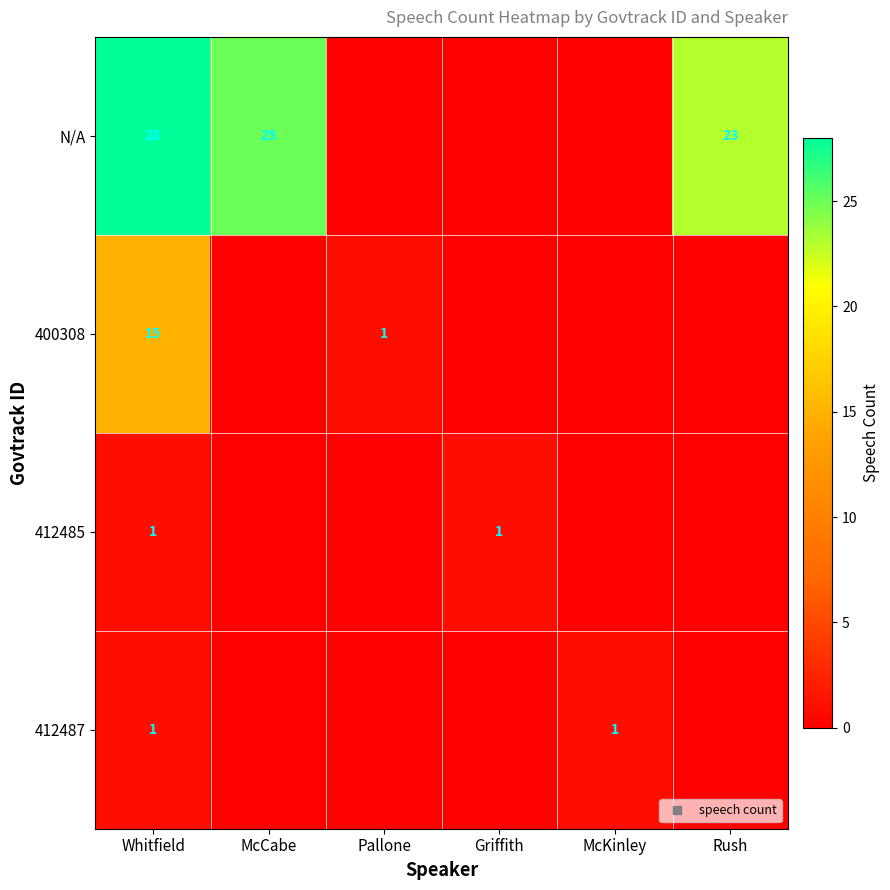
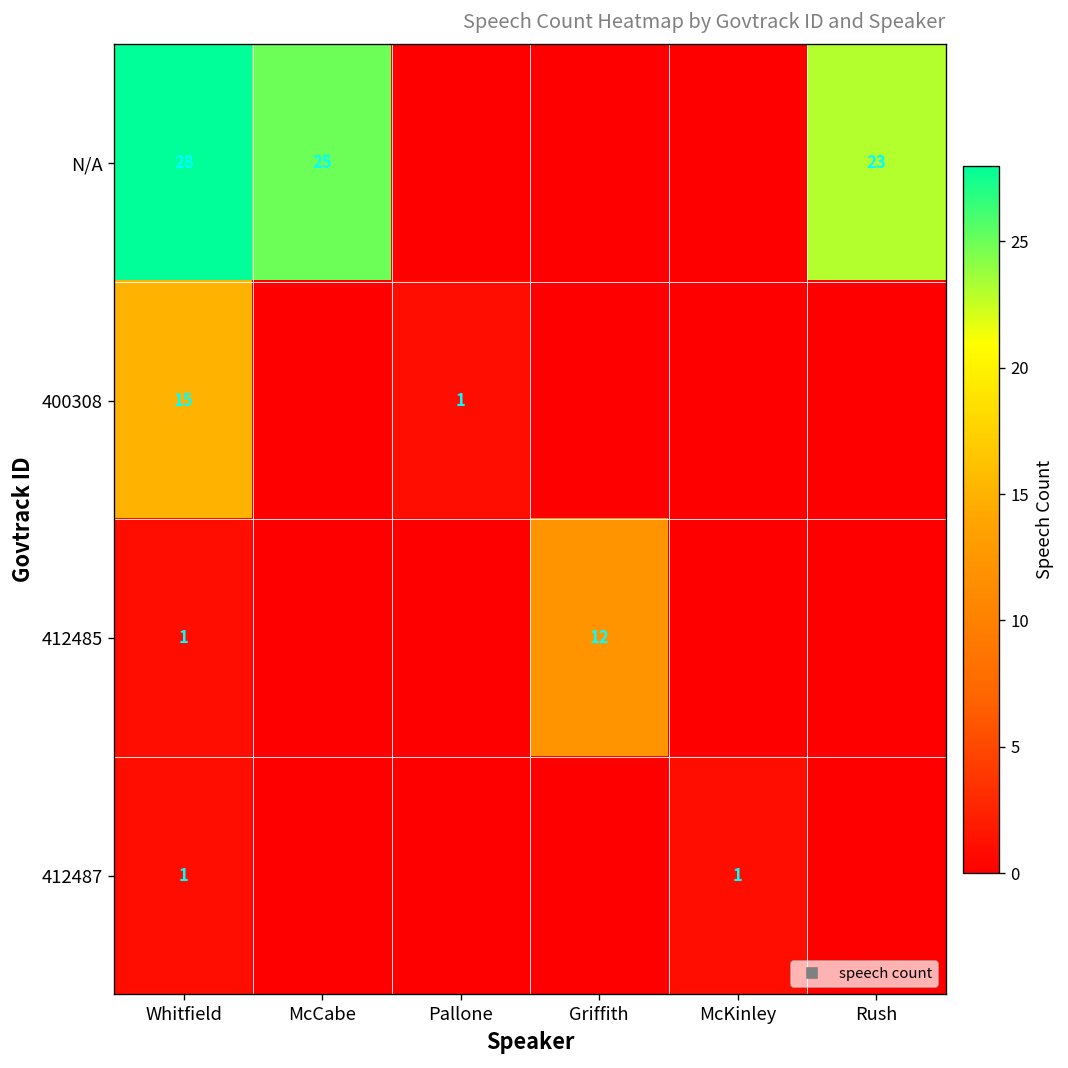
  {
    "N/A": {
      "Whitfield": 28,
      "McCabe": 25,
      "Rush": 23
    },
    "400308": {
      "Whitfield": 15,
      "Pallone": 1
    },
    "412485": {
      "Whitfield": 1,
-     "Griffith": 1
+     "Griffith": 12
    },
    "412487": {
      "Whitfield": 1,
      "McKinley": 1
    }
  }
